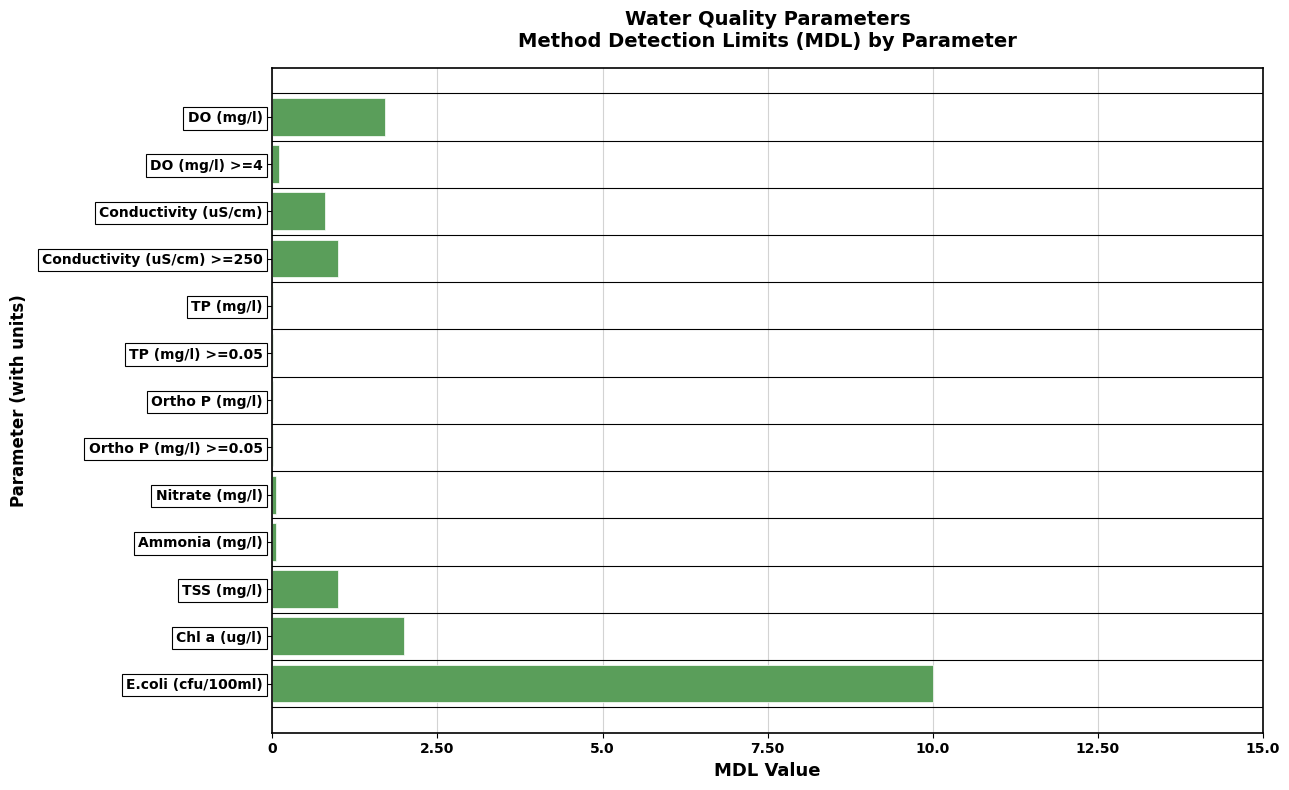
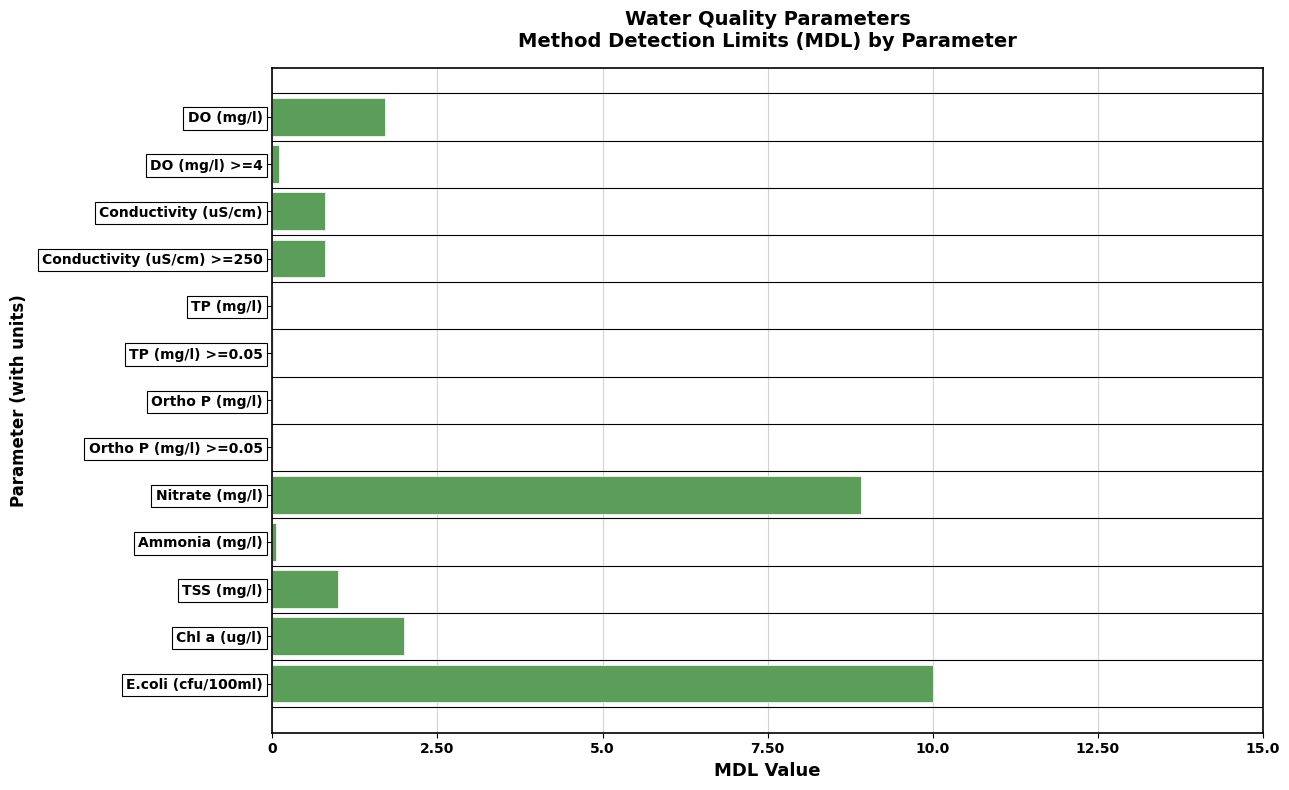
  {
    "DO (mg/l)": 1.7,
    "DO (mg/l) >=4": 0.1,
    "Conductivity (uS/cm)": 0.8,
-   "Conductivity (uS/cm) >=250": 1.0,
-   "Nitrate (mg/l)": 0.1,
+   "Conductivity (uS/cm) >=250": 0.8,
+   "Nitrate (mg/l)": 8.9,
    "Ammonia (mg/l)": 0.1,
    "TSS (mg/l)": 1.0,
    "Chl a (ug/l)": 2.0,
    "E.coli (cfu/100ml)": 10.0
  }
